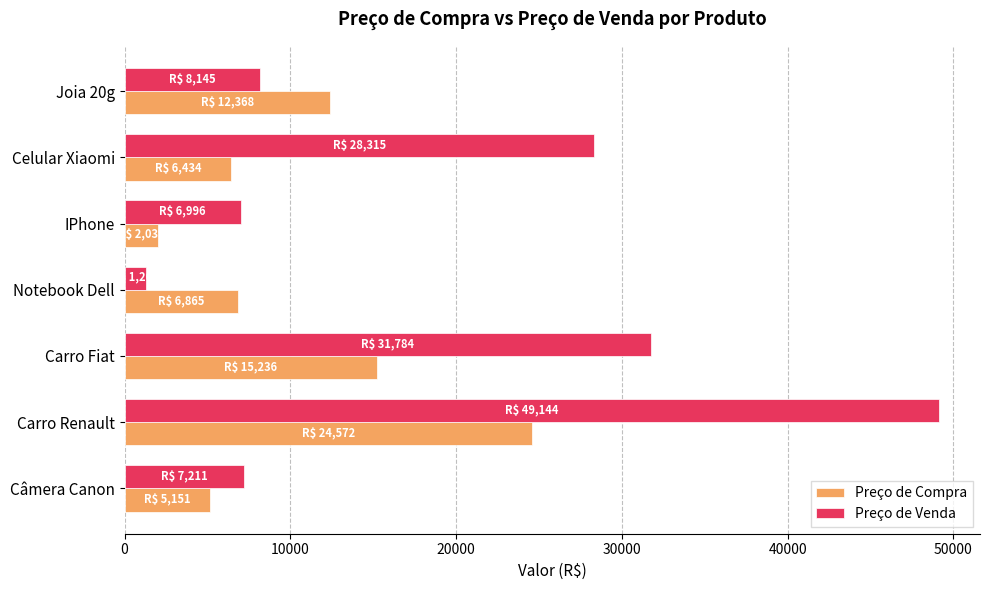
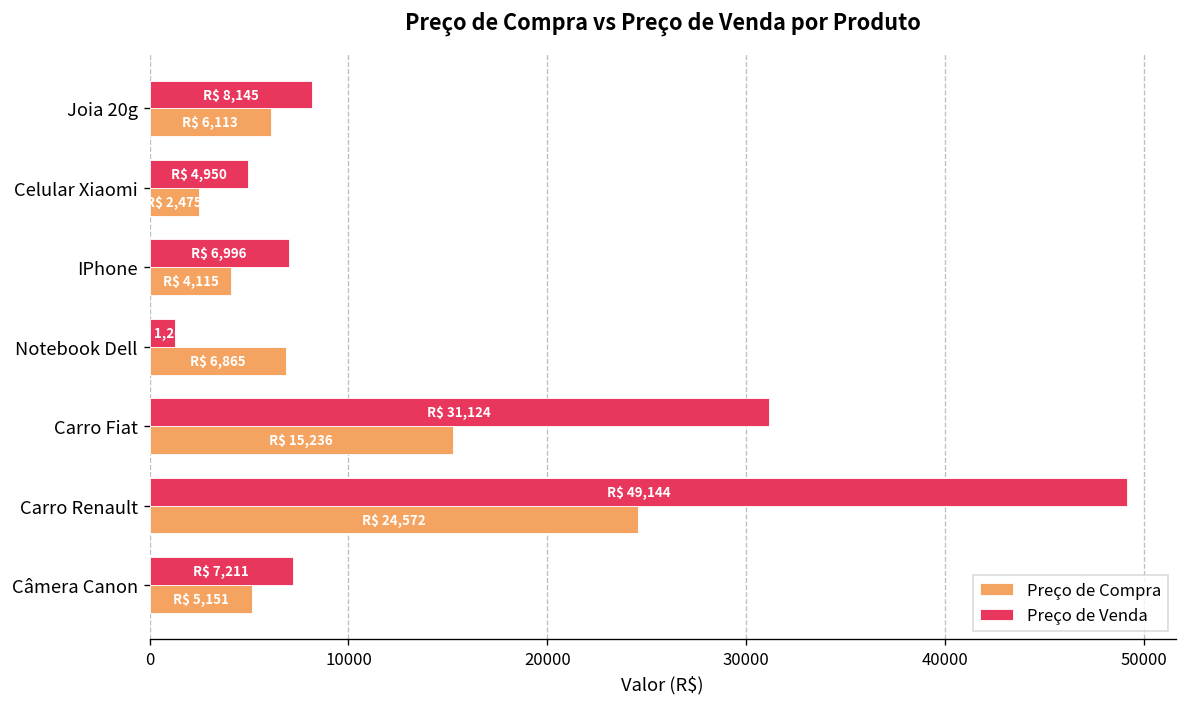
  {
    "Preço de Compra": {
-     "Joia 20g": "12,368",
-     "Celular Xiaomi": "6,434",
-     "IPhone": "2,039",
+     "Joia 20g": "6,113",
+     "Celular Xiaomi": "2,475",
+     "IPhone": "4,115",
      "Notebook Dell": "6,865",
      "Carro Fiat": "15,236",
      "Carro Renault": "24,572",
      "Câmera Canon": "5,151"
    },
    "Preço de Venda": {
      "Joia 20g": "8,145",
-     "Celular Xiaomi": "28,315",
+     "Celular Xiaomi": "4,950",
      "IPhone": "6,996",
-     "Carro Fiat": "31,784",
+     "Carro Fiat": "31,124",
      "Carro Renault": "49,144",
      "Câmera Canon": "7,211"
    }
  }
